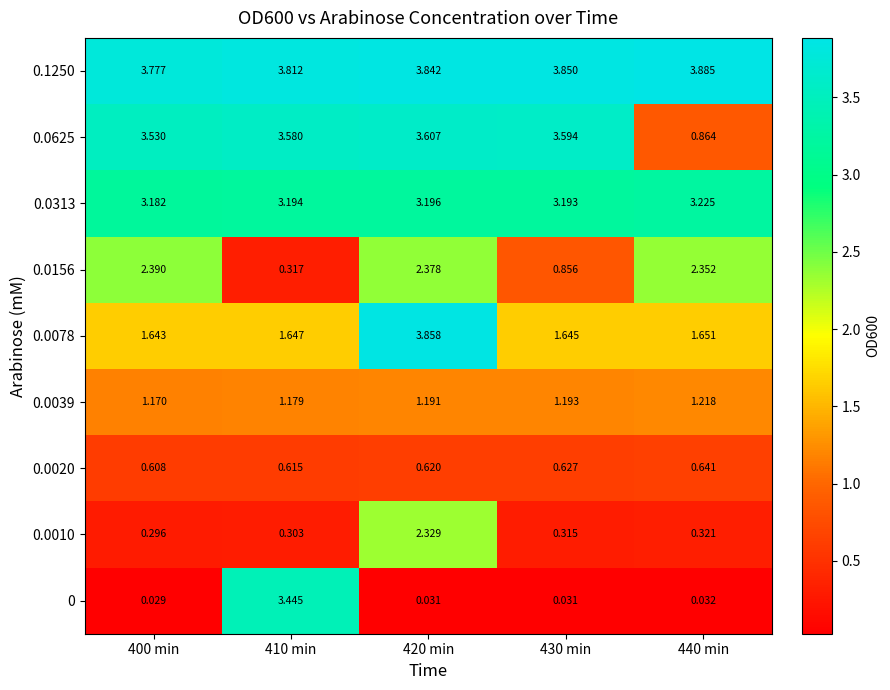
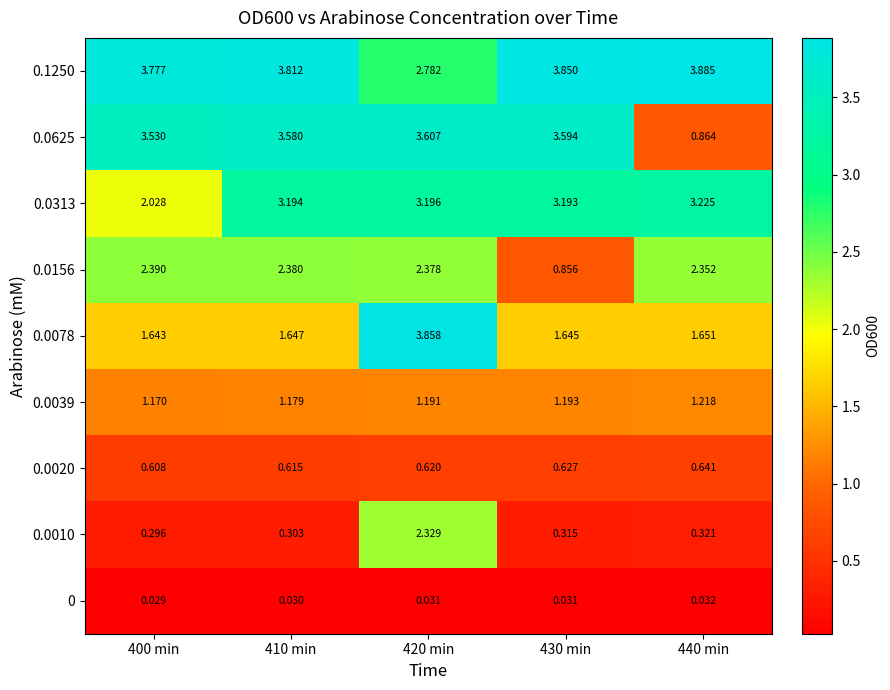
  {
    "0.1250": {
      "400 min": 3.777,
      "410 min": 3.812,
-     "420 min": 3.842,
+     "420 min": 2.782,
      "430 min": 3.850,
      "440 min": 3.885
    },
    "0.0625": {
      "400 min": 3.530,
      "410 min": 3.580,
      "420 min": 3.607,
      "430 min": 3.594,
      "440 min": 0.864
    },
    "0.0313": {
-     "400 min": 3.182,
+     "400 min": 2.028,
      "410 min": 3.194,
      "420 min": 3.196,
      "430 min": 3.193,
      "440 min": 3.225
    },
    "0.0156": {
      "400 min": 2.390,
-     "410 min": 0.317,
+     "410 min": 2.380,
      "420 min": 2.378,
      "430 min": 0.856,
      "440 min": 2.352
    },
    "0.0078": {
      "400 min": 1.643,
      "410 min": 1.647,
      "420 min": 3.858,
      "430 min": 1.645,
      "440 min": 1.651
    },
    "0.0039": {
      "400 min": 1.170,
      "410 min": 1.179,
      "420 min": 1.191,
      "430 min": 1.193,
      "440 min": 1.218
    },
    "0.0020": {
      "400 min": 0.608,
      "410 min": 0.615,
      "420 min": 0.620,
      "430 min": 0.627,
      "440 min": 0.641
    },
    "0.0010": {
      "400 min": 0.296,
      "410 min": 0.303,
      "420 min": 2.329,
      "430 min": 0.315,
      "440 min": 0.321
    },
    "0": {
      "400 min": 0.029,
-     "410 min": 3.445,
+     "410 min": 0.030,
      "420 min": 0.031,
      "430 min": 0.031,
      "440 min": 0.032
    }
  }
